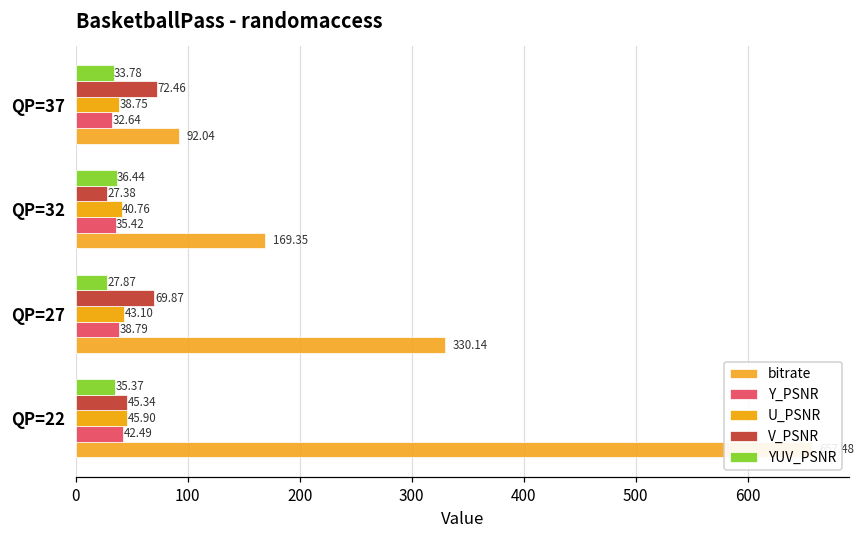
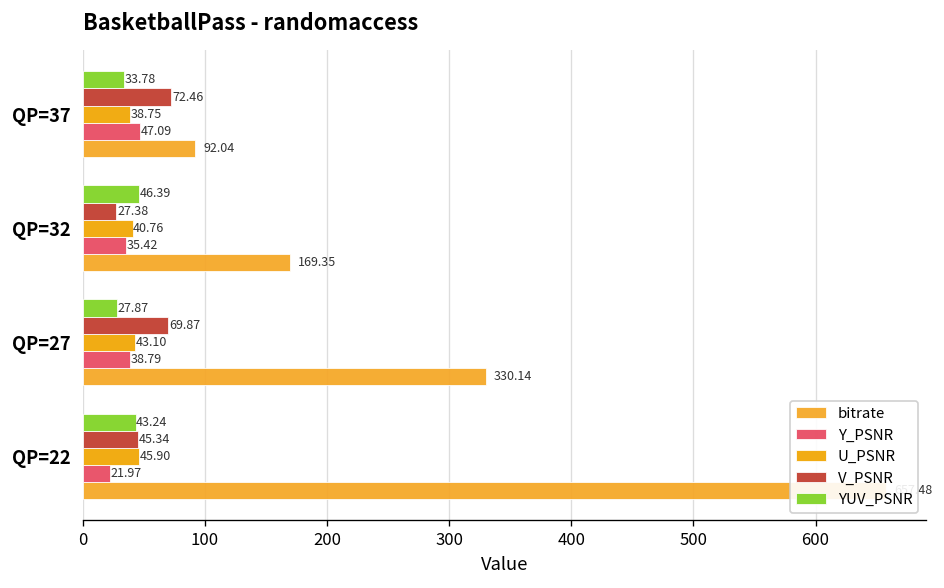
  {
    "Y_PSNR": {
-     "QP=37": 32.64,
+     "QP=37": 47.09,
      "QP=32": 35.42,
      "QP=27": 38.79,
-     "QP=22": 42.49
+     "QP=22": 21.97
    },
    "V_PSNR": {
      "QP=37": 72.46,
      "QP=32": 27.38,
      "QP=27": 69.87,
      "QP=22": 45.34
    },
    "YUV_PSNR": {
      "QP=37": 33.78,
-     "QP=32": 36.44,
+     "QP=32": 46.39,
      "QP=27": 27.87,
-     "QP=22": 35.37
+     "QP=22": 43.24
    }
  }
